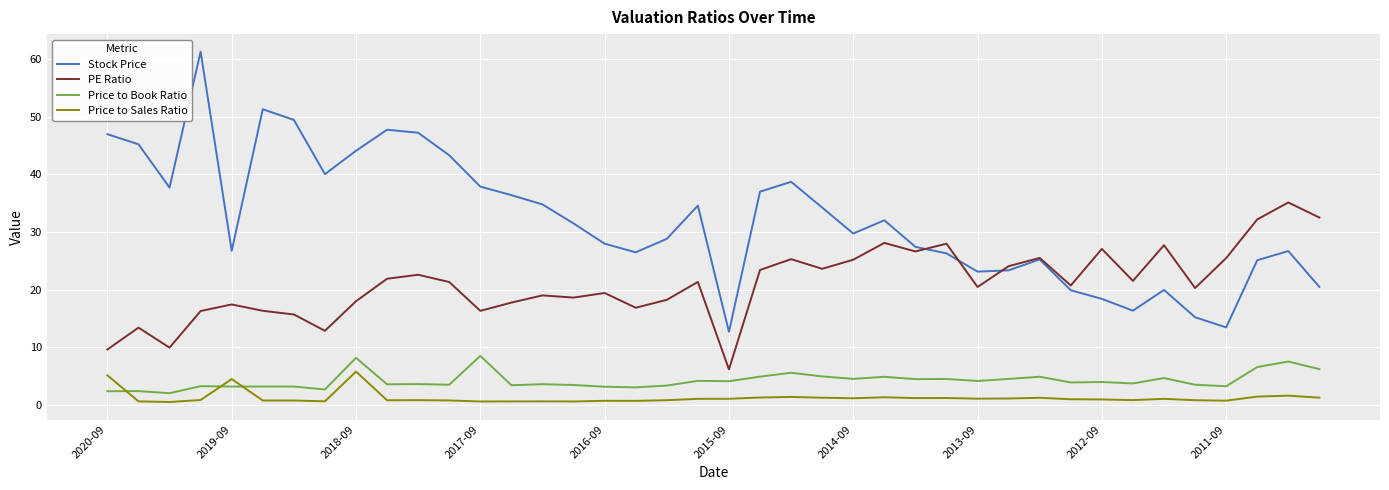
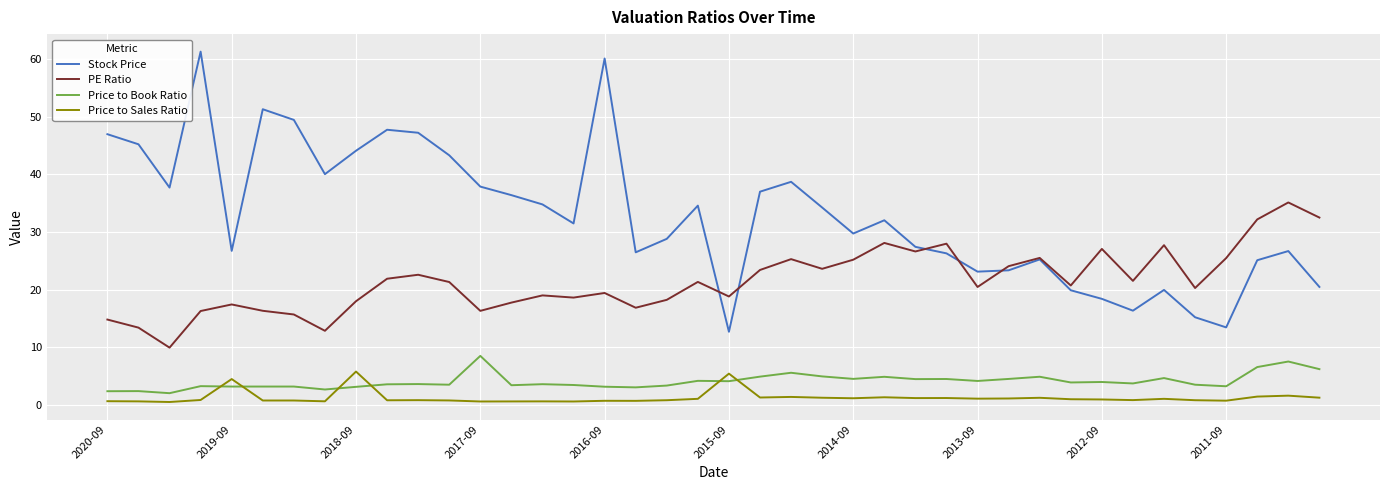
  {
    "Stock Price": {
      "2020-09": 47,
      "2019-09": 27,
      "2018-09": 44,
      "2017-09": 38,
-     "2016-09": 28,
+     "2016-09": 60,
      "2015-09": 13,
      "2014-09": 30,
      "2013-09": 23,
      "2012-09": 18,
      "2011-09": 13
    },
    "PE Ratio": {
-     "2020-09": 10,
+     "2020-09": 15,
      "2019-09": 17,
      "2018-09": 18,
      "2017-09": 16,
      "2016-09": 19,
-     "2015-09": 6,
+     "2015-09": 19,
      "2014-09": 25,
      "2013-09": 20,
      "2012-09": 27,
      "2011-09": 25
    },
    "Price to Book Ratio": {
      "2020-09": 2,
      "2019-09": 3,
-     "2018-09": 8,
+     "2018-09": 3,
      "2017-09": 9,
      "2016-09": 3,
      "2015-09": 4,
      "2014-09": 5,
      "2013-09": 4,
      "2012-09": 4,
      "2011-09": 3
    },
    "Price to Sales Ratio": {
-     "2020-09": 5,
+     "2020-09": 1,
      "2019-09": 5,
      "2018-09": 6,
      "2017-09": 1,
      "2016-09": 1,
-     "2015-09": 1,
+     "2015-09": 5,
      "2014-09": 1,
      "2013-09": 1,
      "2012-09": 1,
      "2011-09": 1
    }
  }
